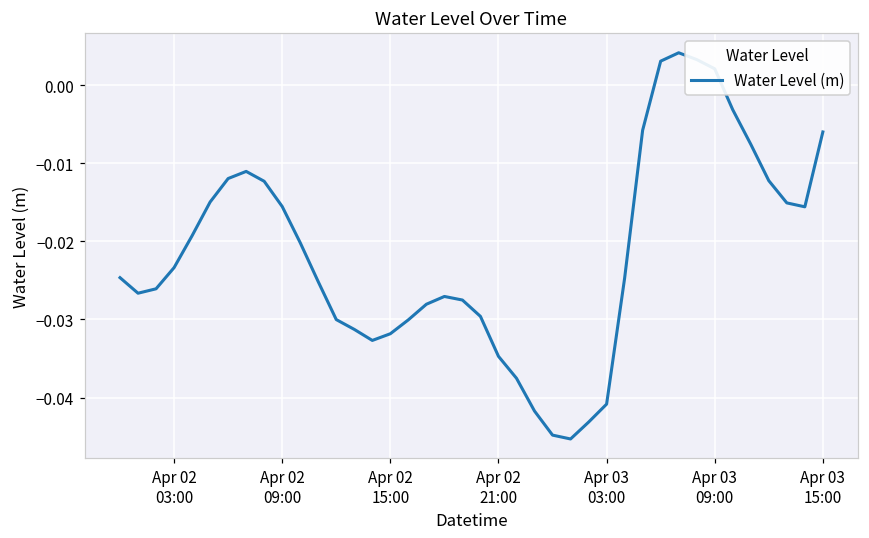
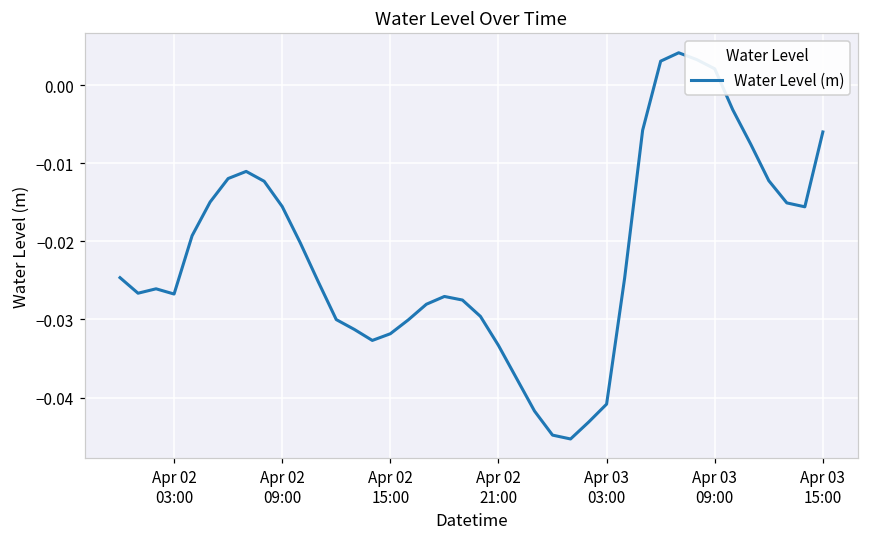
  {
-   "Apr 02 03:00": -0.023,
+   "Apr 02 03:00": -0.027,
    "Apr 02 09:00": -0.016,
    "Apr 02 15:00": -0.032,
-   "Apr 02 21:00": -0.035,
+   "Apr 02 21:00": -0.033,
    "Apr 03 03:00": -0.041,
    "Apr 03 15:00": -0.006
  }
